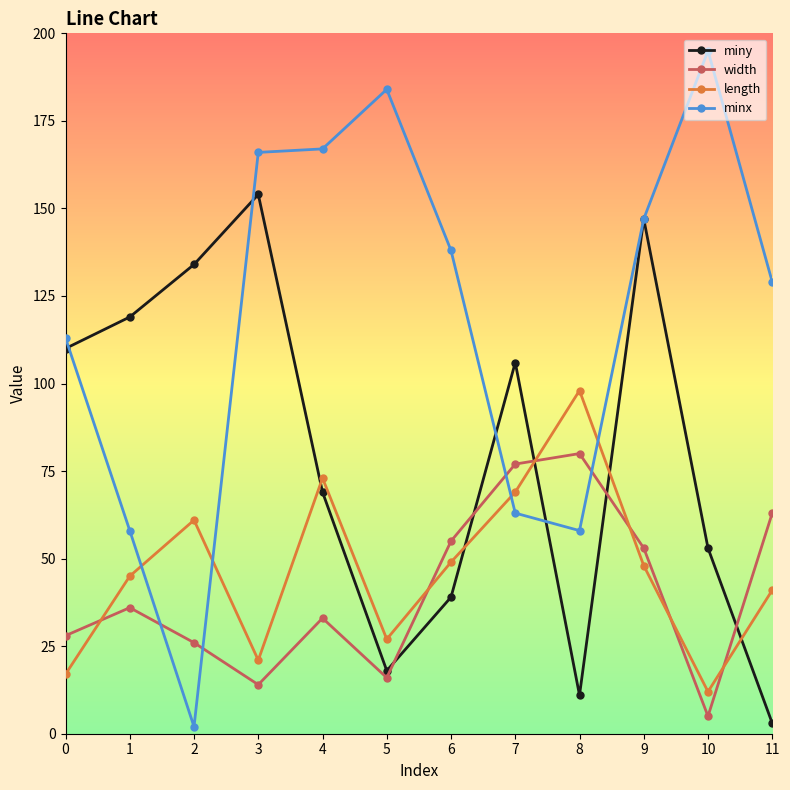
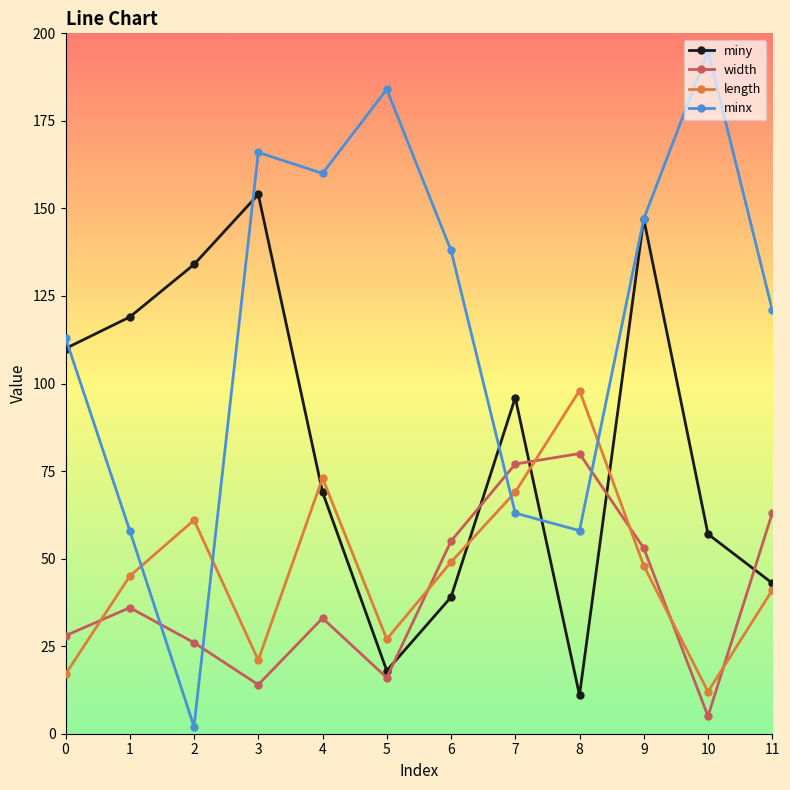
  {
    "miny": {
      "0": 110,
      "1": 119,
      "2": 134,
      "3": 154,
      "4": 69,
      "5": 18,
      "6": 39,
-     "7": 106,
+     "7": 96,
      "8": 11,
-     "10": 53,
-     "11": 3
+     "10": 57,
+     "11": 43
    },
    "minx": {
      "0": 113,
      "1": 58,
      "2": 2,
      "3": 166,
-     "4": 167,
+     "4": 160,
      "5": 184,
      "6": 138,
      "7": 63,
      "8": 58,
-     "11": 129
+     "11": 121
    }
  }
